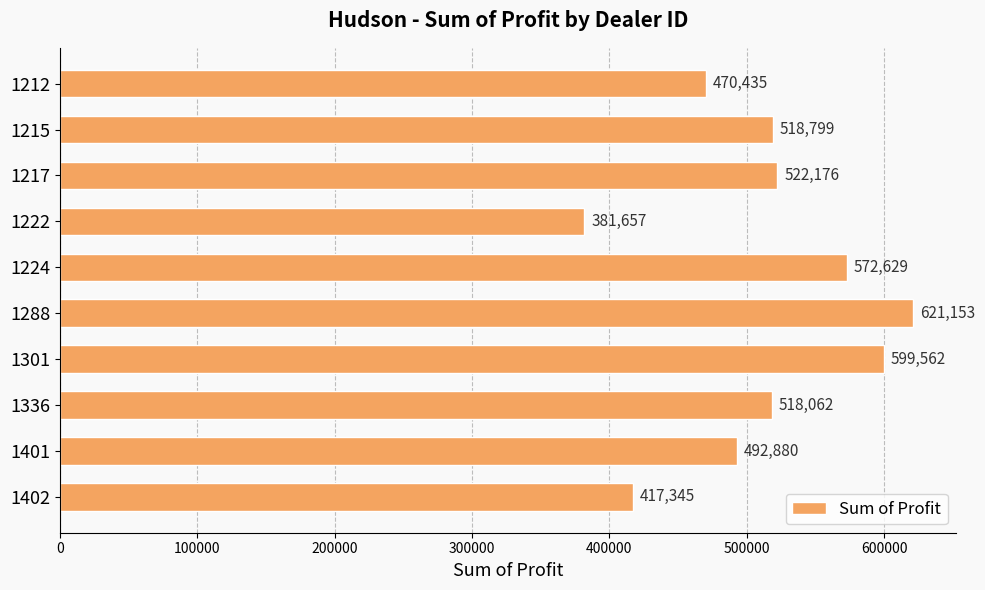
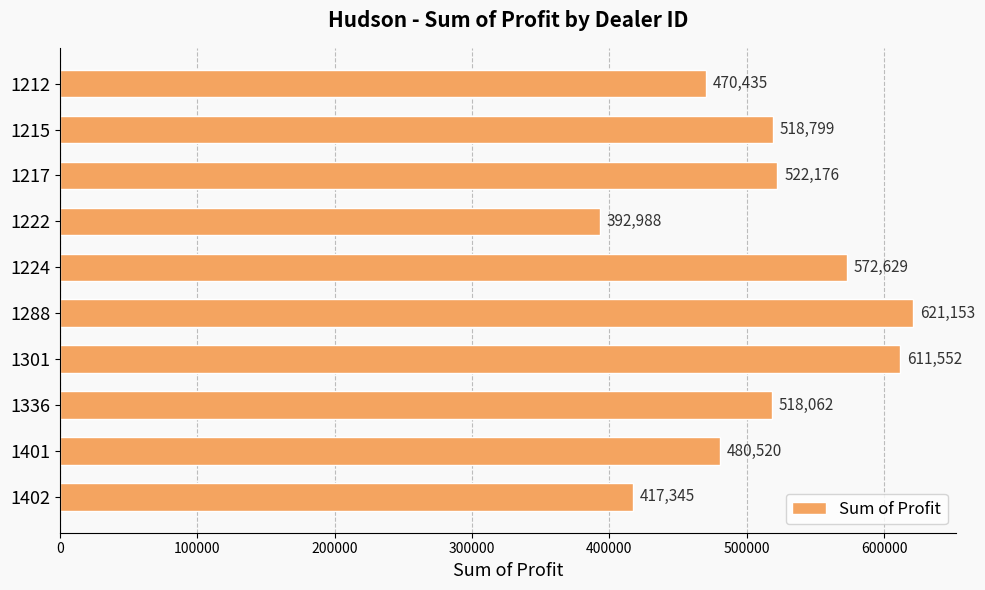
  {
    "1212": "470,435",
    "1215": "518,799",
    "1217": "522,176",
-   "1222": "381,657",
+   "1222": "392,988",
    "1224": "572,629",
    "1288": "621,153",
-   "1301": "599,562",
+   "1301": "611,552",
    "1336": "518,062",
-   "1401": "492,880",
+   "1401": "480,520",
    "1402": "417,345"
  }
